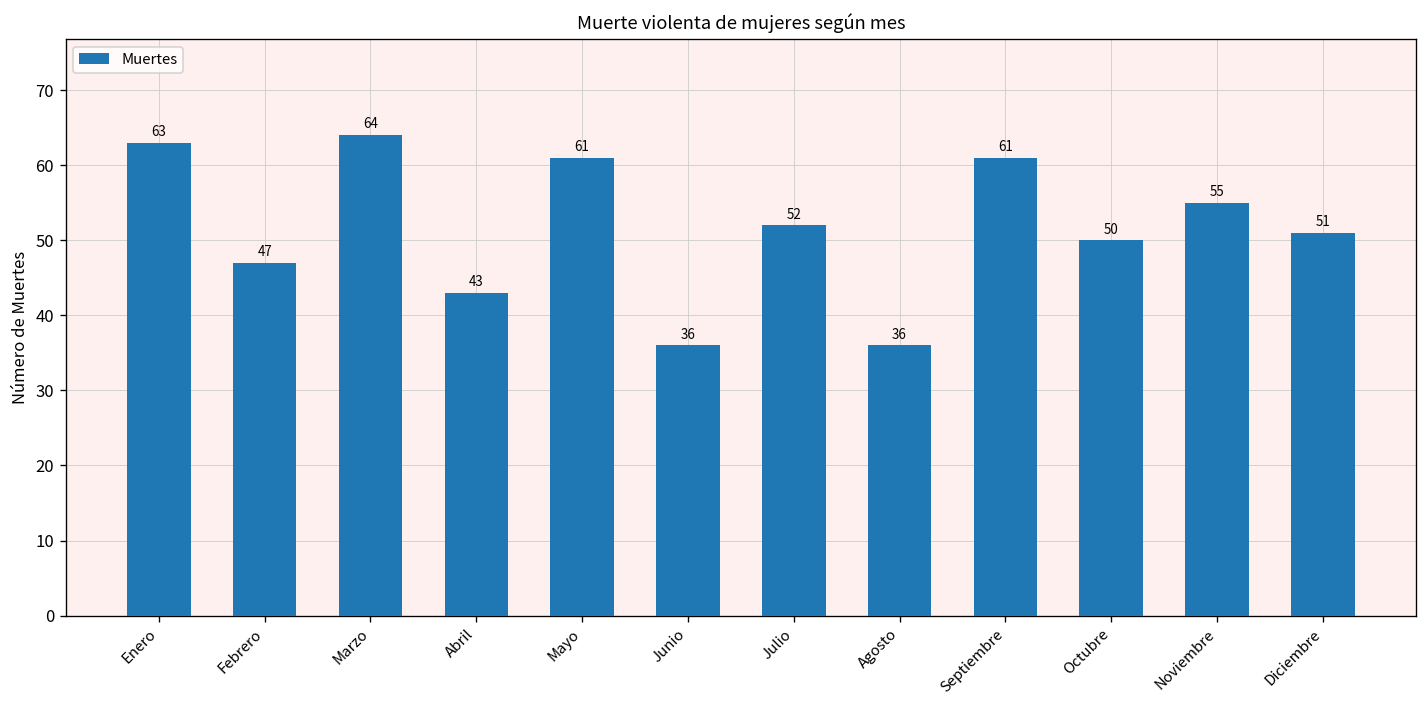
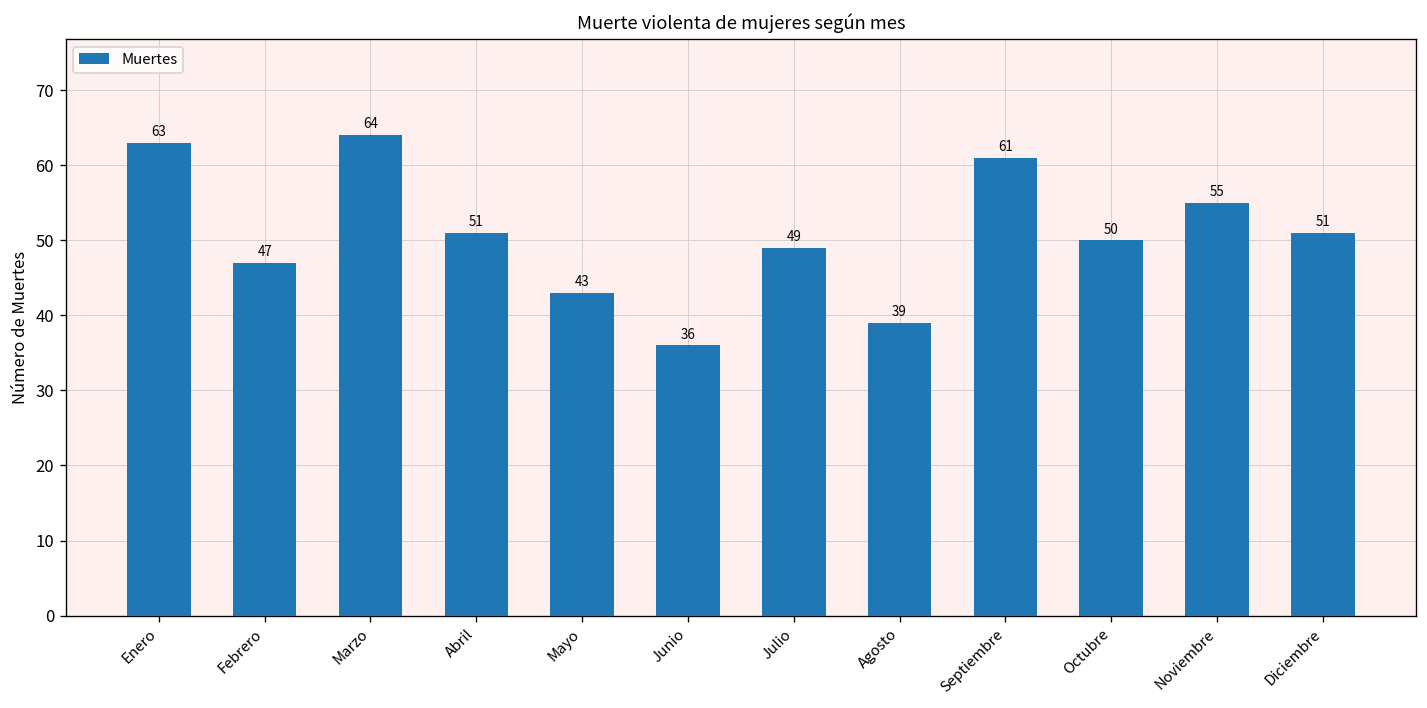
  {
    "Enero": 63,
    "Febrero": 47,
    "Marzo": 64,
-   "Abril": 43,
-   "Mayo": 61,
+   "Abril": 51,
+   "Mayo": 43,
    "Junio": 36,
-   "Julio": 52,
-   "Agosto": 36,
+   "Julio": 49,
+   "Agosto": 39,
    "Septiembre": 61,
    "Octubre": 50,
    "Noviembre": 55,
    "Diciembre": 51
  }
